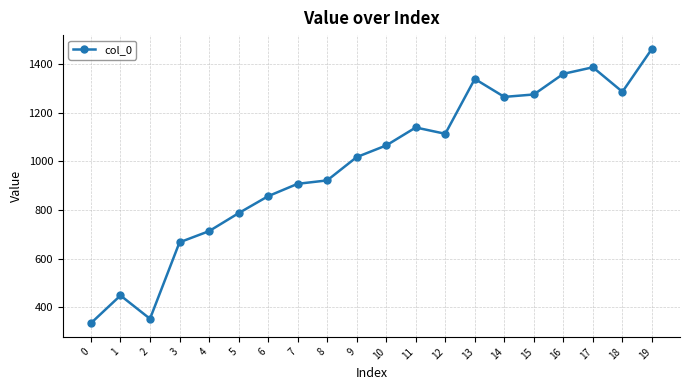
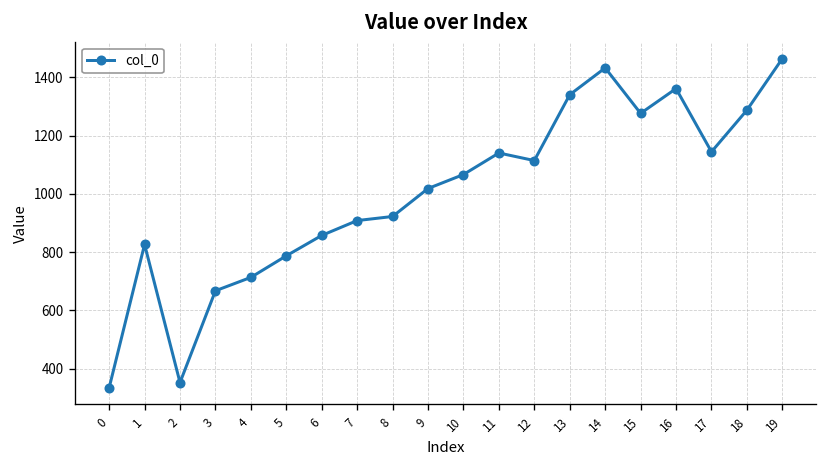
  {
    "0": 330,
-   "1": 450,
+   "1": 830,
    "2": 350,
    "3": 670,
    "4": 710,
    "5": 790,
    "6": 860,
    "7": 910,
    "8": 920,
    "9": 1020,
    "10": 1070,
    "11": 1140,
    "12": 1110,
    "13": 1340,
-   "14": 1270,
+   "14": 1430,
    "15": 1280,
    "16": 1360,
-   "17": 1390,
+   "17": 1140,
    "18": 1290,
    "19": 1460
  }
